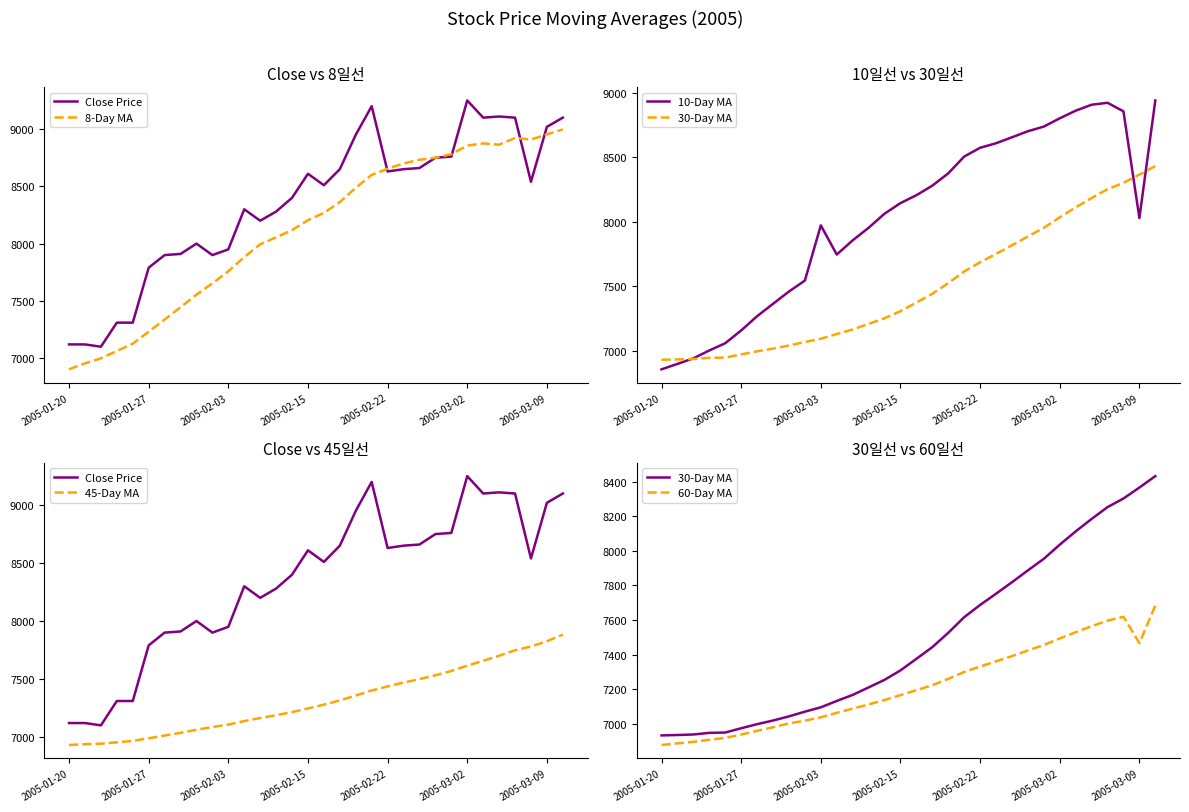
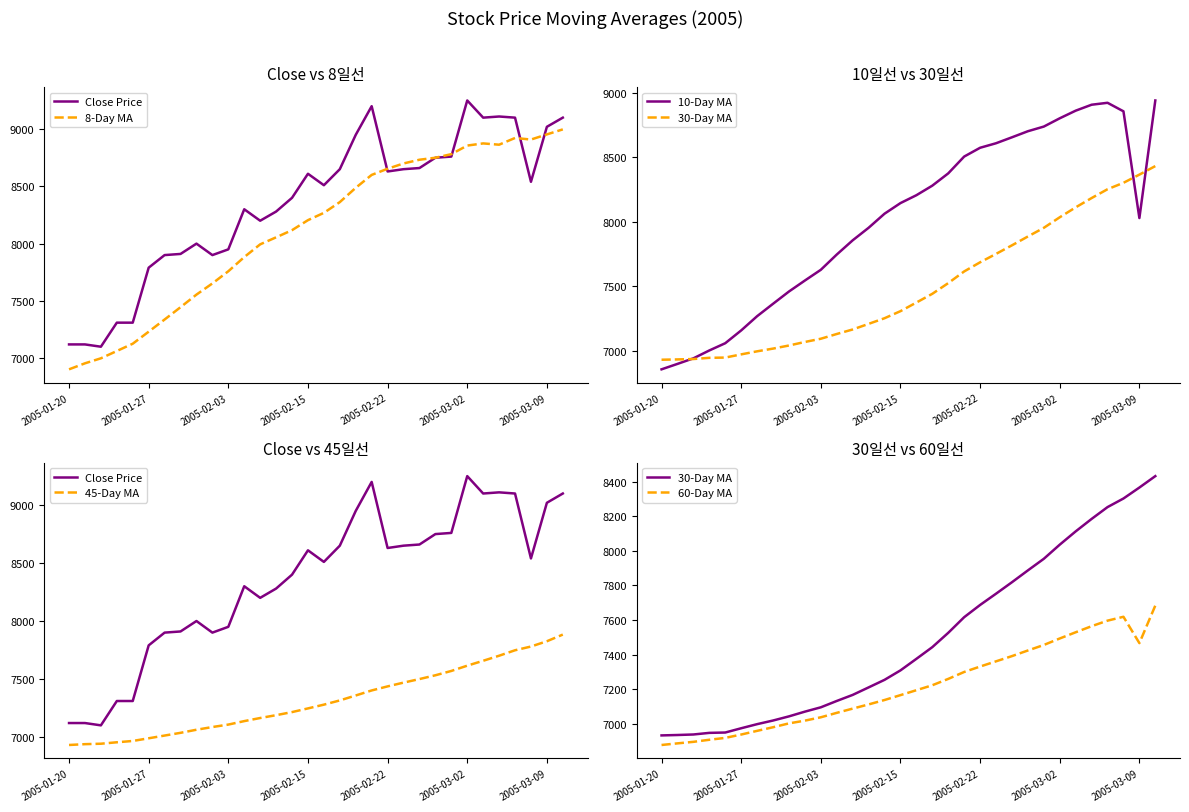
  {
    "Close vs 8일선": {
      "Close Price": {
        "2005-01-20": 7120,
        "2005-01-27": 7790,
        "2005-02-03": 7950,
        "2005-02-15": 8610,
        "2005-02-22": 8630,
        "2005-03-02": 9250,
        "2005-03-09": 9020
      },
      "8-Day MA": {
        "2005-01-20": 6900,
        "2005-01-27": 7230,
        "2005-02-03": 7760,
        "2005-02-15": 8210,
        "2005-02-22": 8650,
        "2005-03-02": 8860,
        "2005-03-09": 8950
      }
    },
    "10일선 vs 30일선": {
      "10-Day MA": {
        "2005-01-20": 6860,
        "2005-01-27": 7160,
-       "2005-02-03": 7970,
+       "2005-02-03": 7630,
        "2005-02-15": 8150,
        "2005-02-22": 8570,
        "2005-03-02": 8800,
        "2005-03-09": 8030
      }
    },
    "Close vs 45일선": {
      "Close Price": {
        "2005-01-20": 7120,
        "2005-01-27": 7790,
        "2005-02-03": 7950,
        "2005-02-15": 8610,
        "2005-02-22": 8630,
        "2005-03-02": 9250,
        "2005-03-09": 9020
      },
      "45-Day MA": {
        "2005-01-20": 6930,
        "2005-01-27": 6990,
        "2005-02-03": 7110,
        "2005-02-15": 7250,
        "2005-02-22": 7440,
        "2005-03-02": 7610,
        "2005-03-09": 7830
      }
    },
    "30일선 vs 60일선": {
      "30-Day MA": {
        "2005-01-20": 6930,
        "2005-01-27": 6970,
        "2005-02-03": 7100,
        "2005-02-15": 7310,
        "2005-02-22": 7690,
        "2005-03-02": 8040,
        "2005-03-09": 8370
      },
      "60-Day MA": {
        "2005-01-20": 6880,
        "2005-01-27": 6940,
        "2005-02-03": 7040,
        "2005-02-15": 7170,
        "2005-02-22": 7330,
        "2005-03-02": 7490,
        "2005-03-09": 7470
      }
    }
  }
